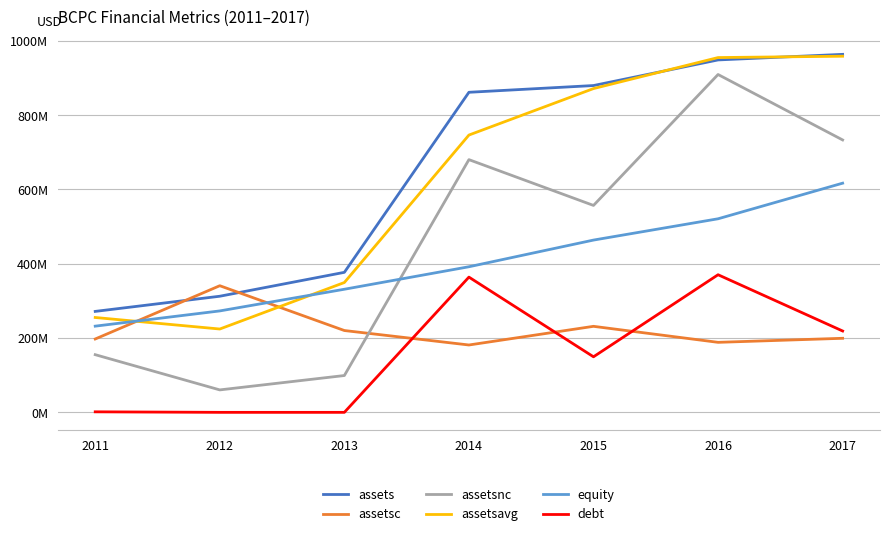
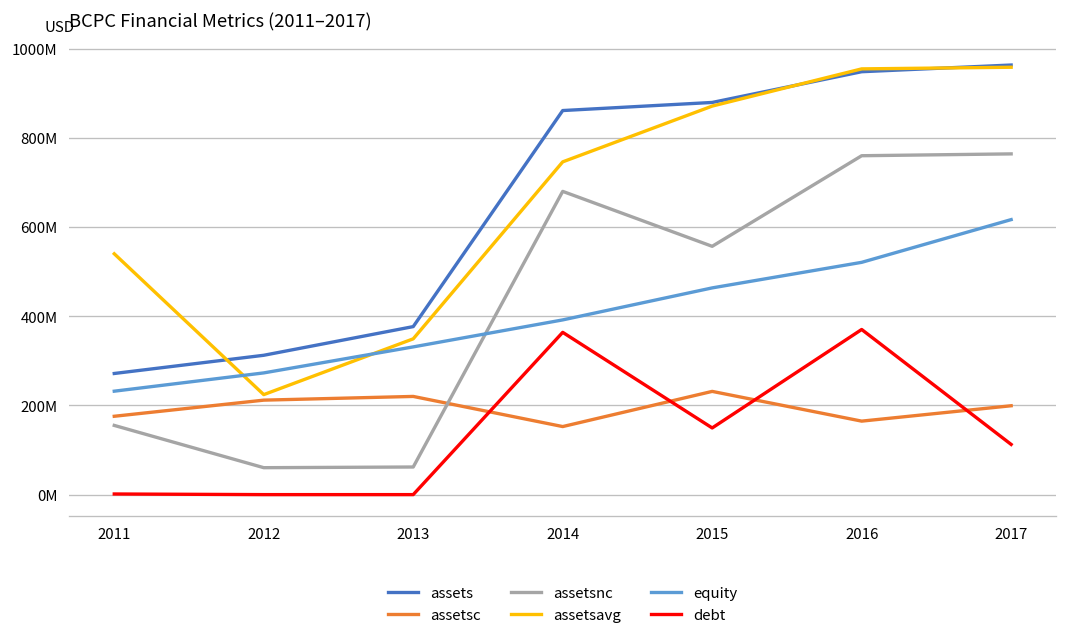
  {
    "assetsc": {
-     "2011": 200000000,
-     "2012": 340000000,
+     "2011": 180000000,
+     "2012": 210000000,
      "2013": 220000000,
-     "2014": 180000000,
+     "2014": 150000000,
      "2015": 230000000,
-     "2016": 190000000,
+     "2016": 160000000,
      "2017": 200000000
    },
    "assetsnc": {
      "2011": 160000000,
      "2012": 60000000,
-     "2013": 100000000,
+     "2013": 60000000,
      "2014": 680000000,
      "2015": 560000000,
-     "2016": 910000000,
-     "2017": 730000000
+     "2016": 760000000,
+     "2017": 760000000
    },
    "assetsavg": {
-     "2011": 260000000,
+     "2011": 540000000,
      "2012": 220000000,
      "2013": 350000000,
      "2014": 750000000,
      "2015": 870000000
    },
    "debt": {
      "2011": 0,
      "2012": 0,
      "2013": 0,
      "2014": 360000000,
      "2015": 150000000,
      "2016": 370000000,
-     "2017": 220000000
+     "2017": 110000000
    }
  }
